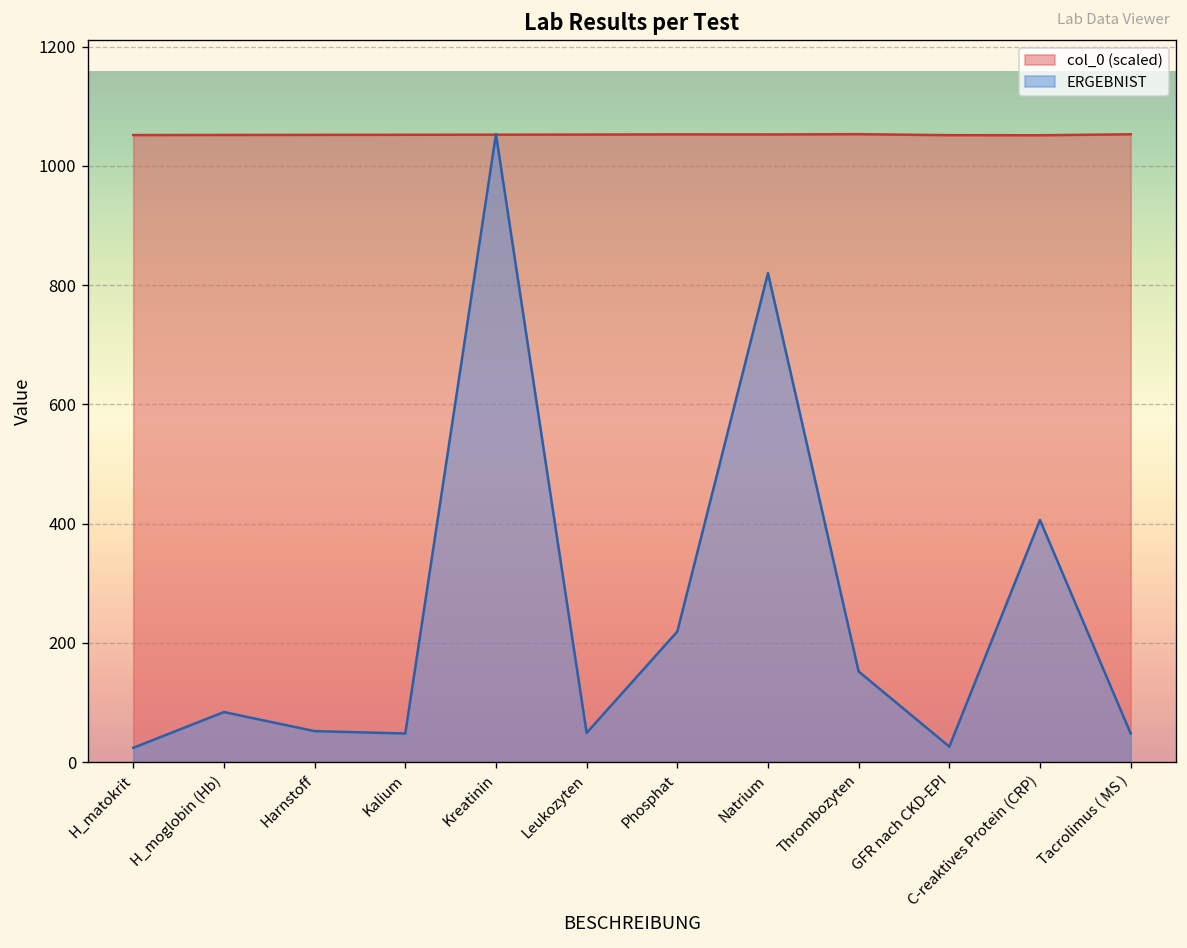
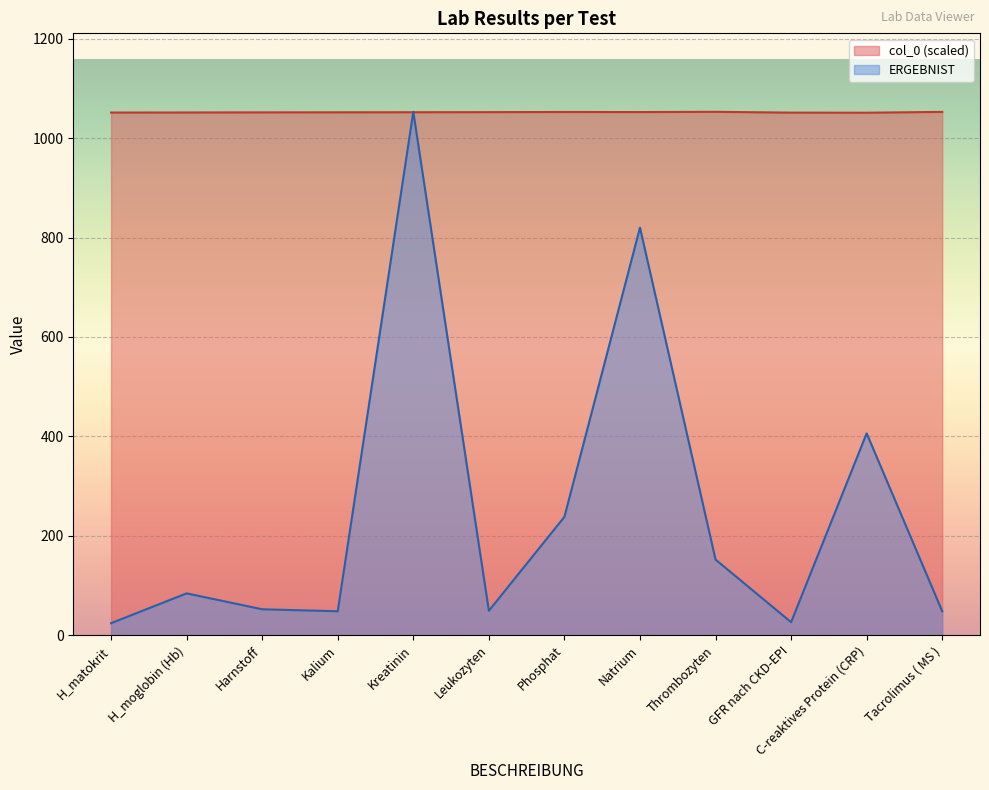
  {
    "col_0 (scaled)": {
      "H_matokrit": 1050,
      "H_moglobin (Hb)": 1050,
      "Harnstoff": 1050,
      "Kalium": 1050,
      "Leukozyten": 1050,
      "Phosphat": 1050,
      "Natrium": 1050,
      "Thrombozyten": 1050,
      "GFR nach CKD-EPI": 1050,
      "C-reaktives Protein (CRP)": 1050,
      "Tacrolimus ( MS )": 1050
    },
    "ERGEBNIST": {
      "H_matokrit": 20,
      "H_moglobin (Hb)": 80,
      "Harnstoff": 50,
      "Kalium": 50,
      "Leukozyten": 50,
-     "Phosphat": 220,
+     "Phosphat": 240,
      "Natrium": 820,
      "Thrombozyten": 150,
      "GFR nach CKD-EPI": 30,
      "C-reaktives Protein (CRP)": 410,
      "Tacrolimus ( MS )": 50
    }
  }
